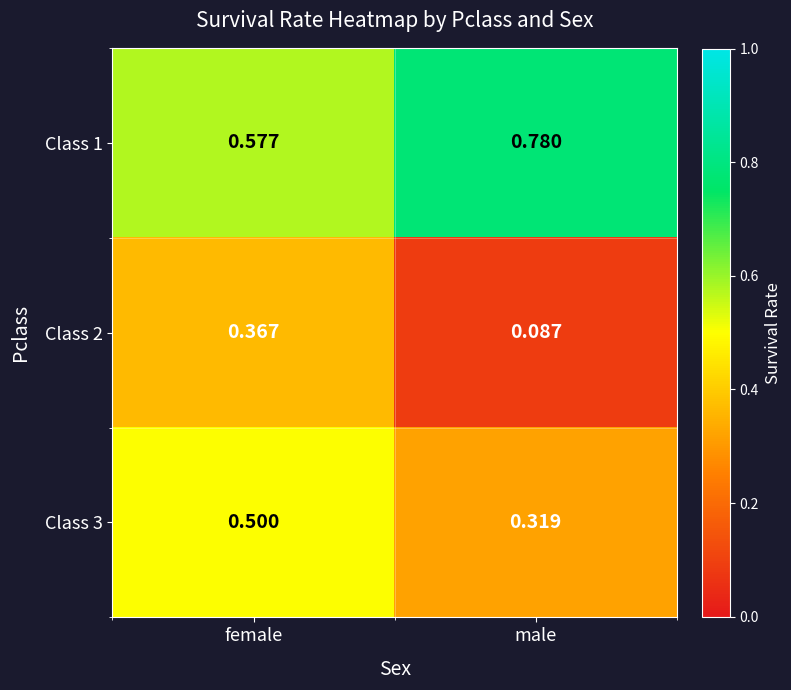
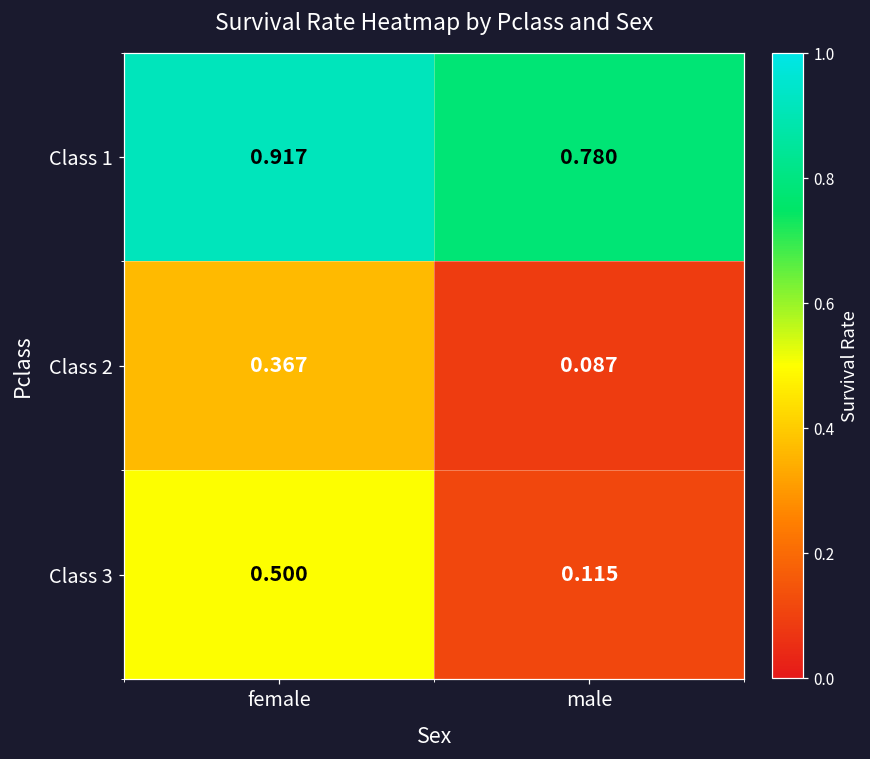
  {
    "Class 1": {
-     "female": 0.577,
+     "female": 0.917,
      "male": 0.780
    },
    "Class 2": {
      "female": 0.367,
      "male": 0.087
    },
    "Class 3": {
      "female": 0.500,
-     "male": 0.319
+     "male": 0.115
    }
  }
